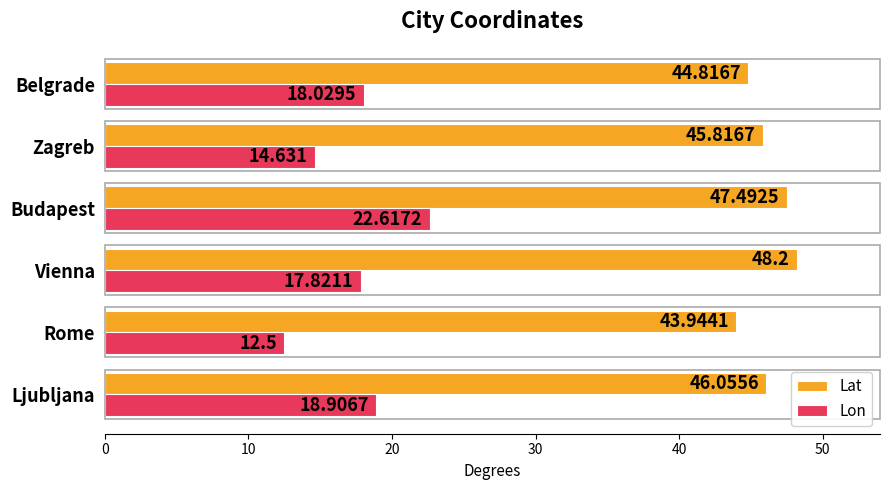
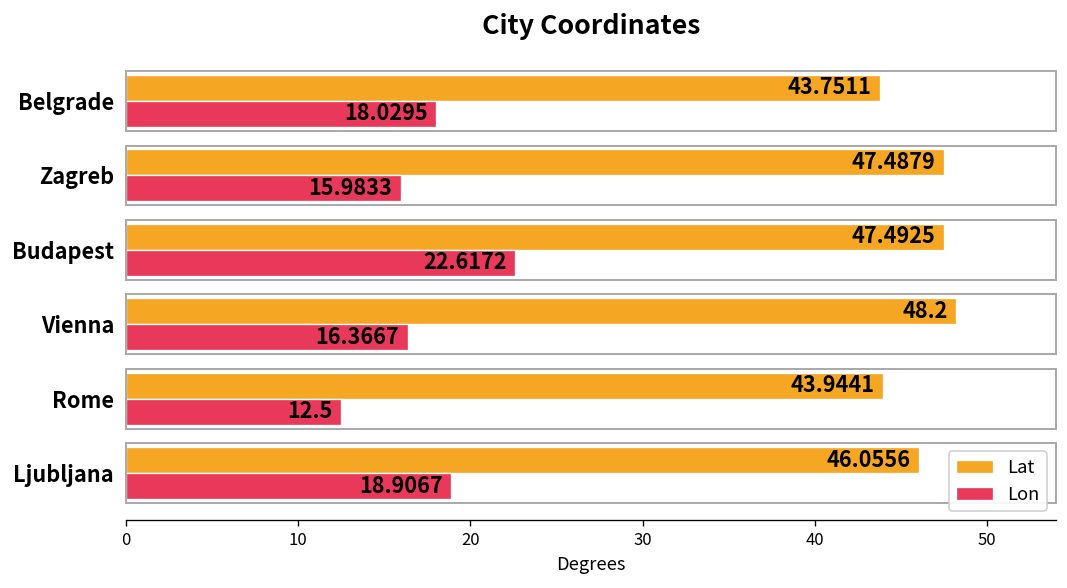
  {
    "Lat": {
-     "Belgrade": 44.8167,
-     "Zagreb": 45.8167,
+     "Belgrade": 43.7511,
+     "Zagreb": 47.4879,
      "Budapest": 47.4925,
      "Vienna": 48.2,
      "Rome": 43.9441,
      "Ljubljana": 46.0556
    },
    "Lon": {
      "Belgrade": 18.0295,
-     "Zagreb": 14.631,
+     "Zagreb": 15.9833,
      "Budapest": 22.6172,
-     "Vienna": 17.8211,
+     "Vienna": 16.3667,
      "Rome": 12.5,
      "Ljubljana": 18.9067
    }
  }
